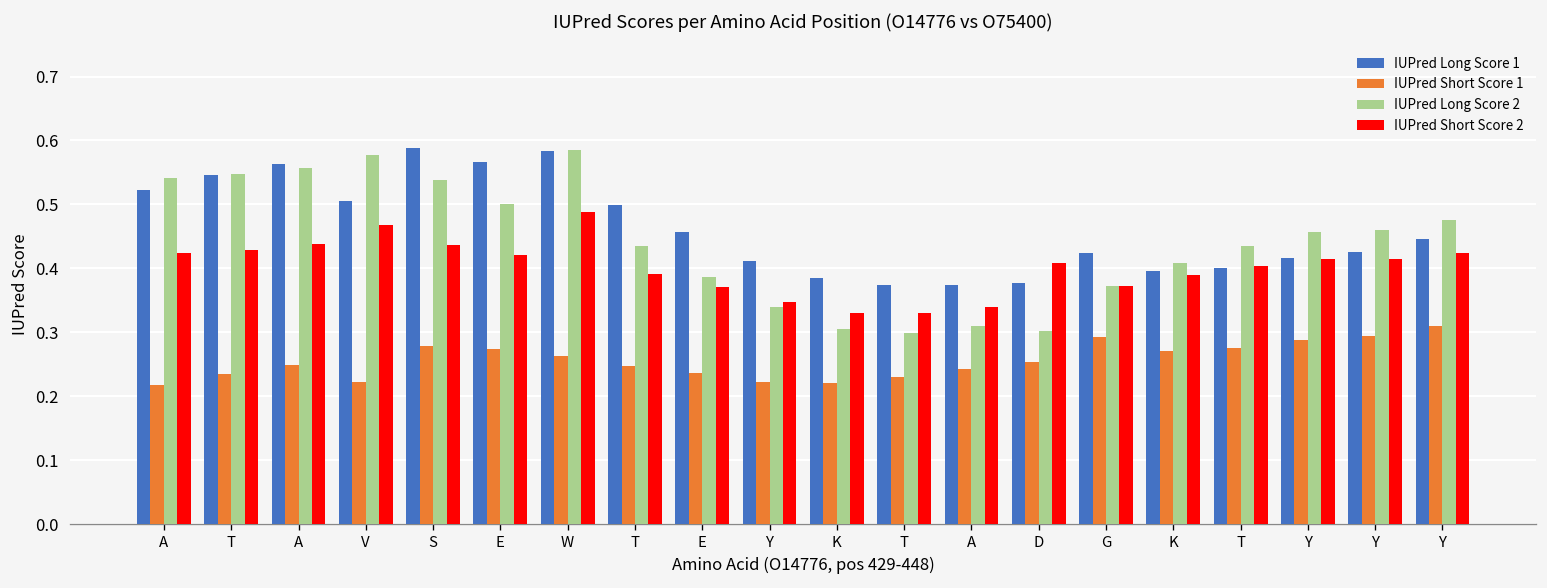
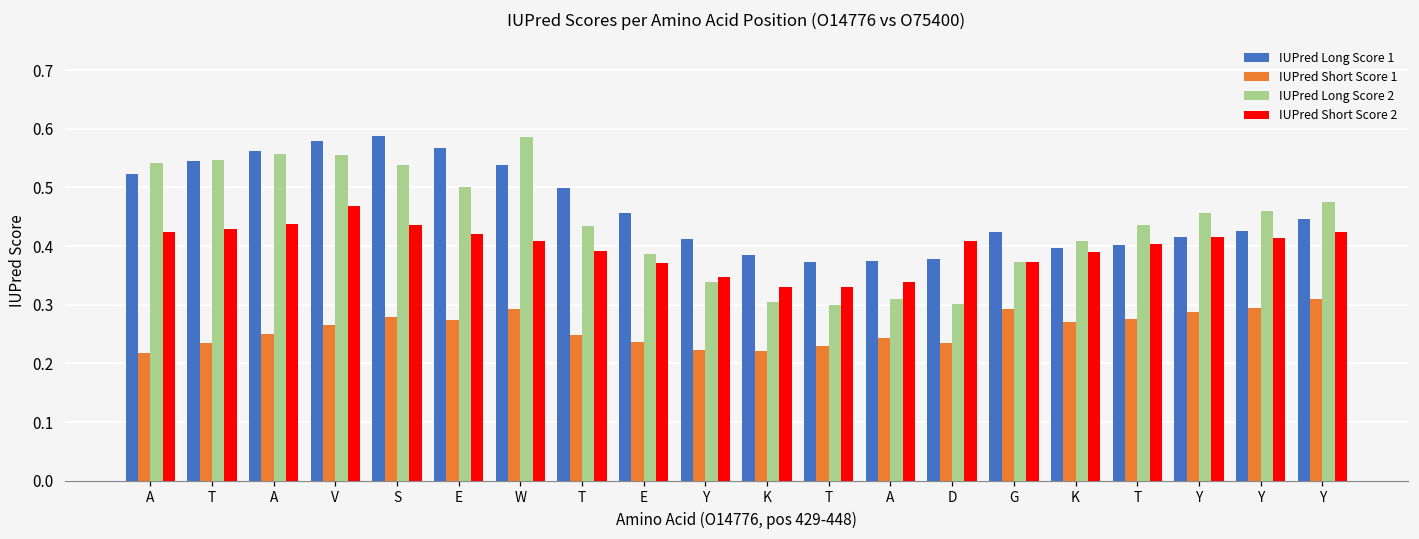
  {
    "IUPred Long Score 1": {
-     "V": 0.50,
+     "V": 0.58,
      "S": 0.59,
-     "W": 0.58,
+     "W": 0.54,
      "D": 0.38,
      "G": 0.42
    },
    "IUPred Short Score 1": {
-     "V": 0.22,
+     "V": 0.27,
      "S": 0.28,
-     "W": 0.26,
-     "D": 0.25,
+     "W": 0.29,
+     "D": 0.23,
      "G": 0.29
    },
    "IUPred Long Score 2": {
-     "V": 0.58,
+     "V": 0.56,
      "S": 0.54,
      "W": 0.59,
      "D": 0.30,
      "G": 0.37
    },
    "IUPred Short Score 2": {
      "V": 0.47,
      "S": 0.44,
-     "W": 0.49,
+     "W": 0.41,
      "D": 0.41,
      "G": 0.37
    }
  }
